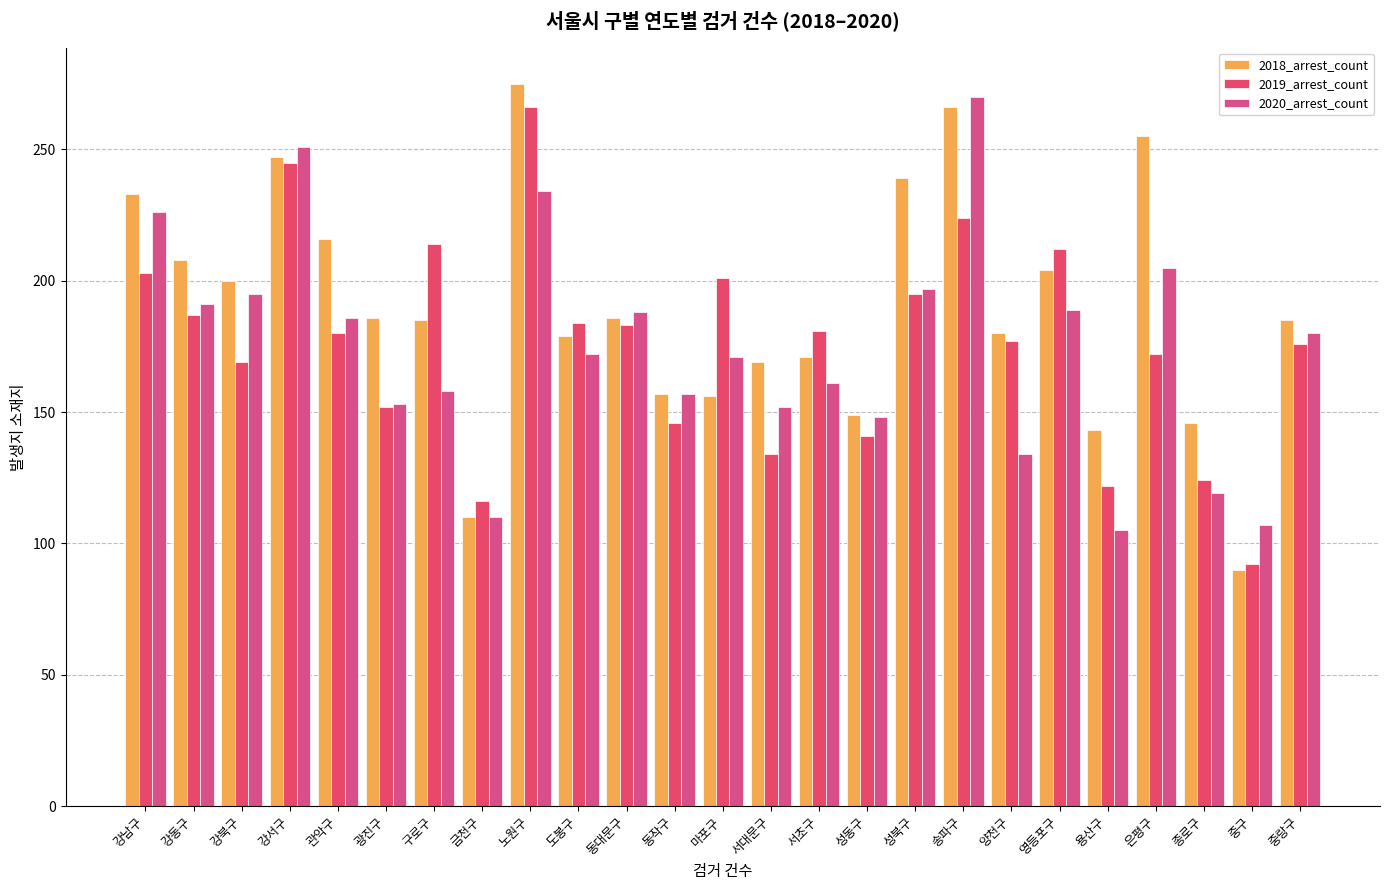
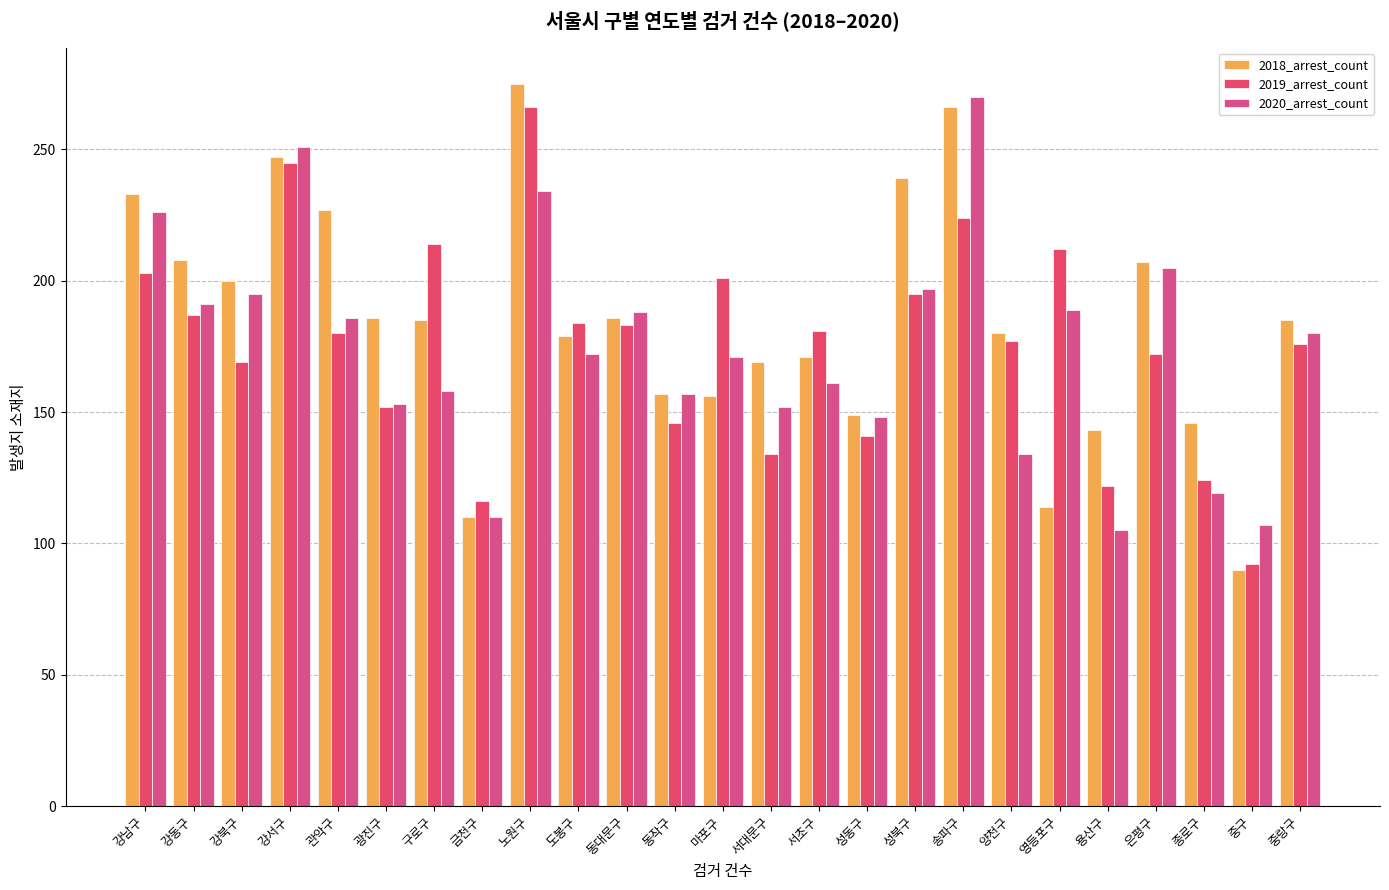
  {
    "2018_arrest_count": {
      "강남구": 233,
      "강동구": 208,
      "강북구": 200,
      "강서구": 247,
-     "관악구": 216,
+     "관악구": 227,
      "광진구": 186,
      "구로구": 185,
      "금천구": 110,
      "노원구": 275,
      "도봉구": 179,
      "동대문구": 186,
      "동작구": 157,
      "마포구": 156,
      "서대문구": 169,
      "서초구": 171,
      "성동구": 149,
      "성북구": 239,
      "송파구": 266,
      "양천구": 180,
-     "영등포구": 204,
+     "영등포구": 114,
      "용산구": 143,
-     "은평구": 255,
+     "은평구": 207,
      "종로구": 146,
      "중구": 90,
      "중랑구": 185
    }
  }
